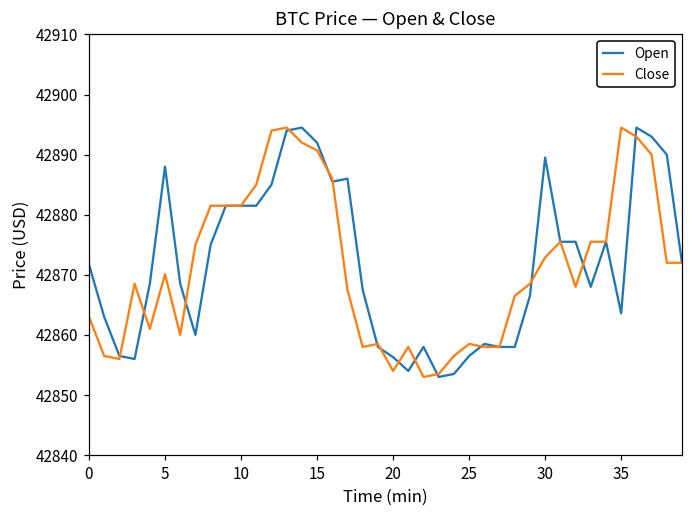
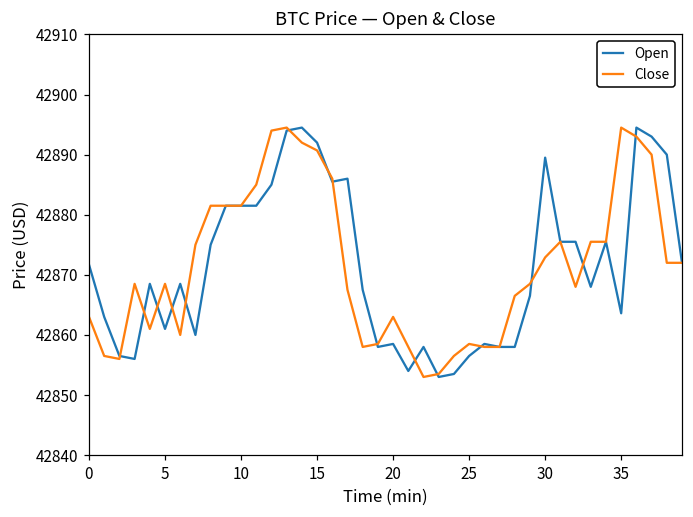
  {
    "Open": {
      "0": 42872,
-     "5": 42888,
+     "5": 42861,
      "15": 42892,
-     "20": 42856,
+     "20": 42859,
      "25": 42857,
      "30": 42890,
      "35": 42864
    },
    "Close": {
      "0": 42863,
-     "5": 42870,
+     "5": 42869,
      "15": 42891,
-     "20": 42854,
+     "20": 42863,
      "25": 42859,
      "30": 42873,
      "35": 42895
    }
  }
